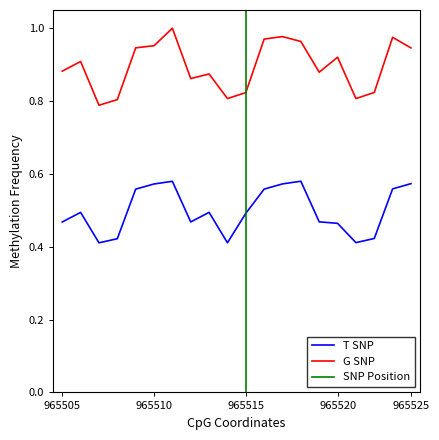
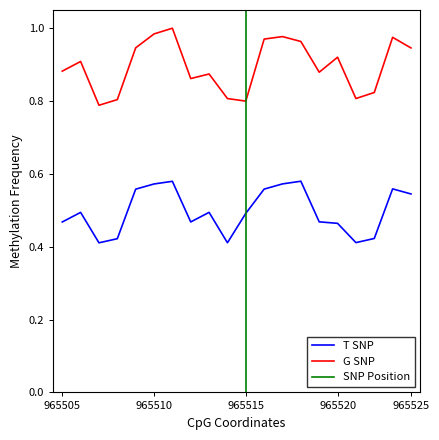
  {
    "T SNP": {
      "965505": 0.47,
      "965510": 0.57,
      "965515": 0.49,
      "965520": 0.46,
-     "965525": 0.57
+     "965525": 0.54
    },
    "G SNP": {
      "965505": 0.88,
-     "965510": 0.95,
-     "965515": 0.82,
+     "965510": 0.98,
+     "965515": 0.80,
      "965520": 0.92,
      "965525": 0.95
    }
  }
